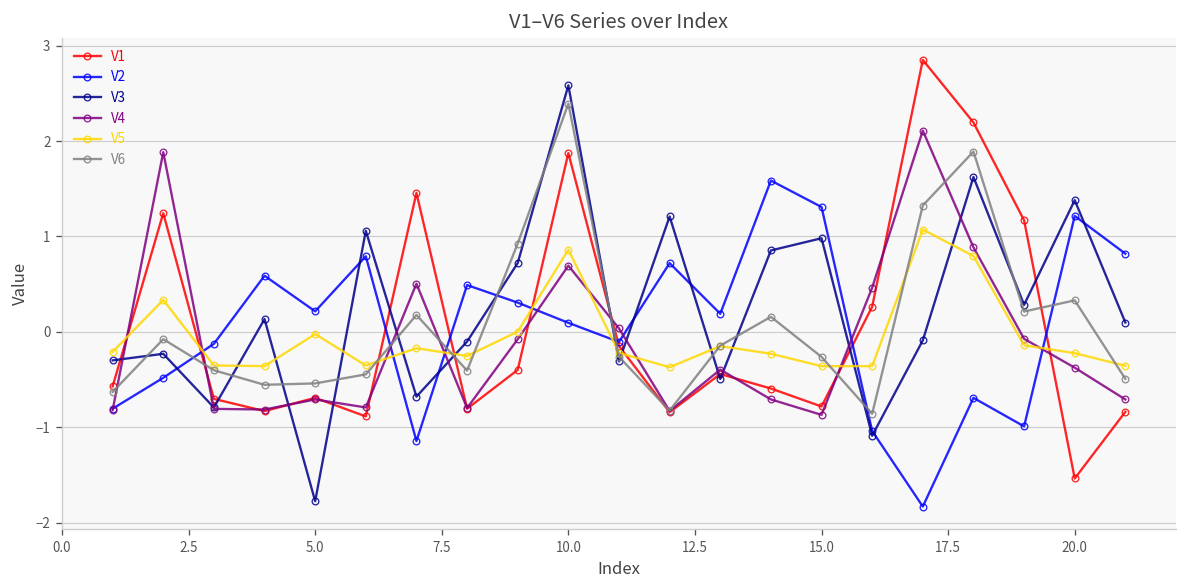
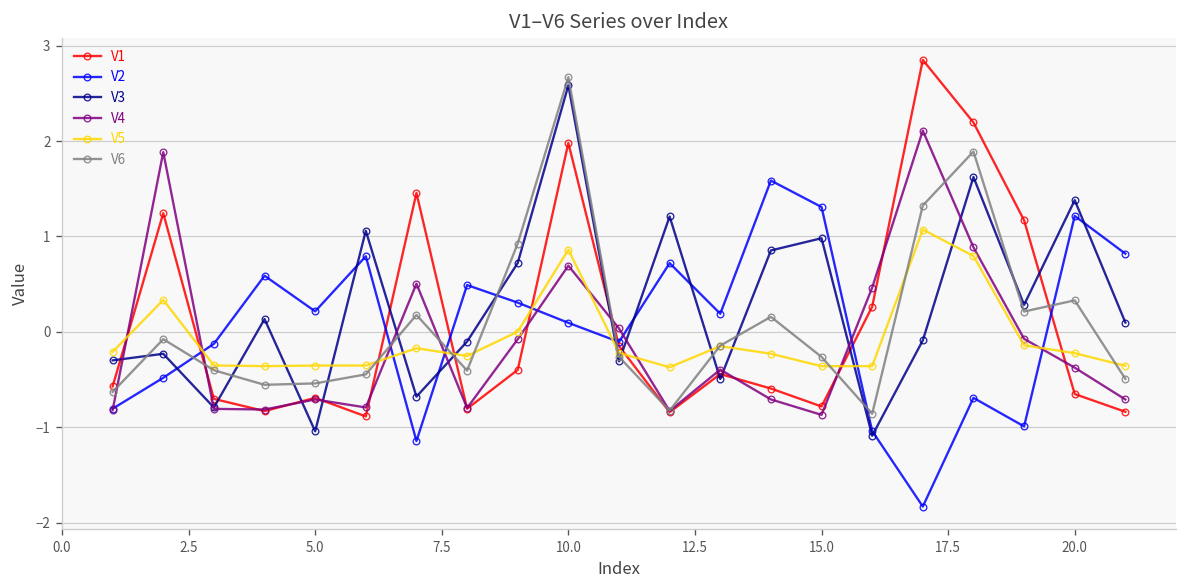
  {
    "V1": {
-     "10.0": 1.9,
+     "10.0": 2.0,
      "15.0": -0.8,
-     "20.0": -1.5
+     "20.0": -0.7
    },
    "V2": {
      "5.0": 0.2,
      "10.0": 0.1,
      "15.0": 1.3,
      "20.0": 1.2
    },
    "V3": {
-     "5.0": -1.8,
+     "5.0": -1.0,
      "10.0": 2.6,
      "15.0": 1.0,
      "20.0": 1.4
    },
    "V4": {
      "10.0": 0.7,
      "15.0": -0.9,
      "20.0": -0.4
    },
    "V5": {
-     "5.0": 0.0,
+     "5.0": -0.4,
      "10.0": 0.9,
      "15.0": -0.4,
      "20.0": -0.2
    },
    "V6": {
      "5.0": -0.5,
-     "10.0": 2.4,
+     "10.0": 2.7,
      "15.0": -0.3,
      "20.0": 0.3
    }
  }
